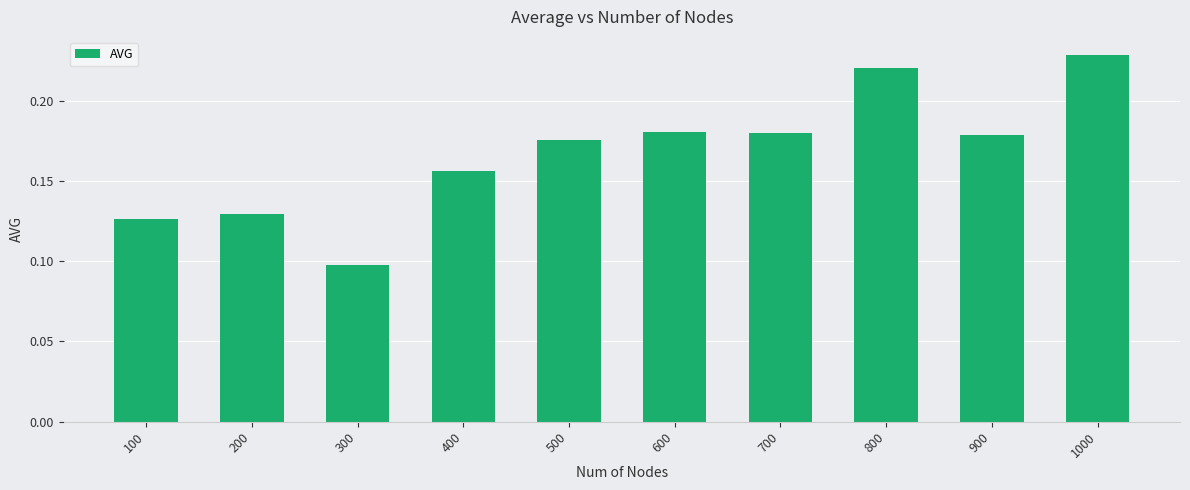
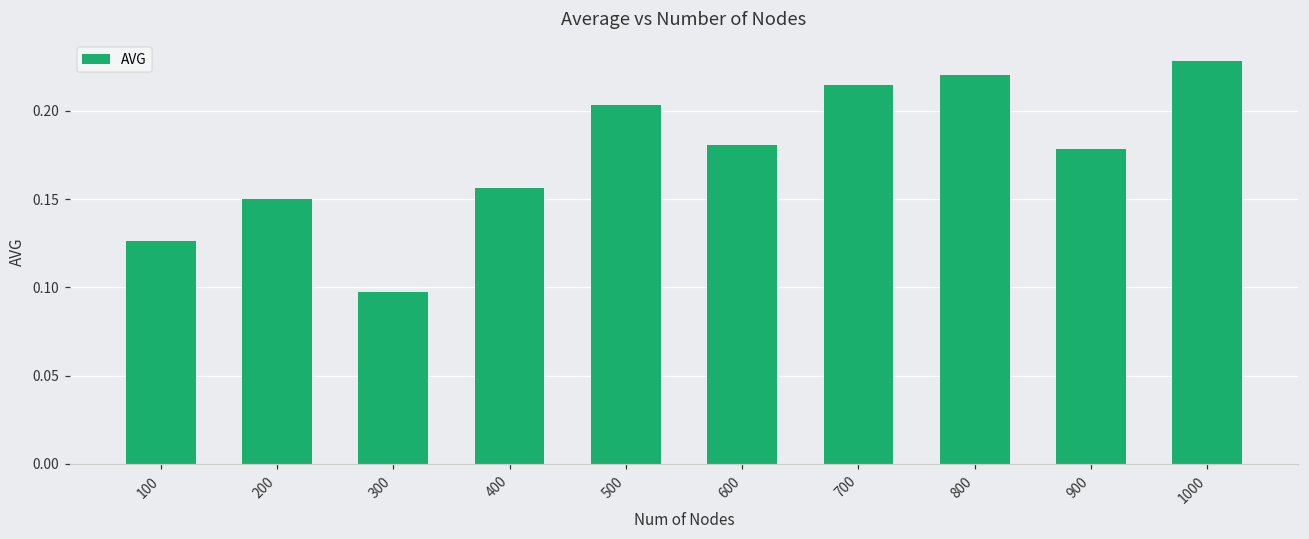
  {
    "100": 0.126,
-   "200": 0.129,
+   "200": 0.150,
    "300": 0.098,
    "400": 0.156,
-   "500": 0.175,
+   "500": 0.203,
    "600": 0.180,
-   "700": 0.180,
+   "700": 0.215,
    "800": 0.220,
    "900": 0.179,
    "1000": 0.228
  }
